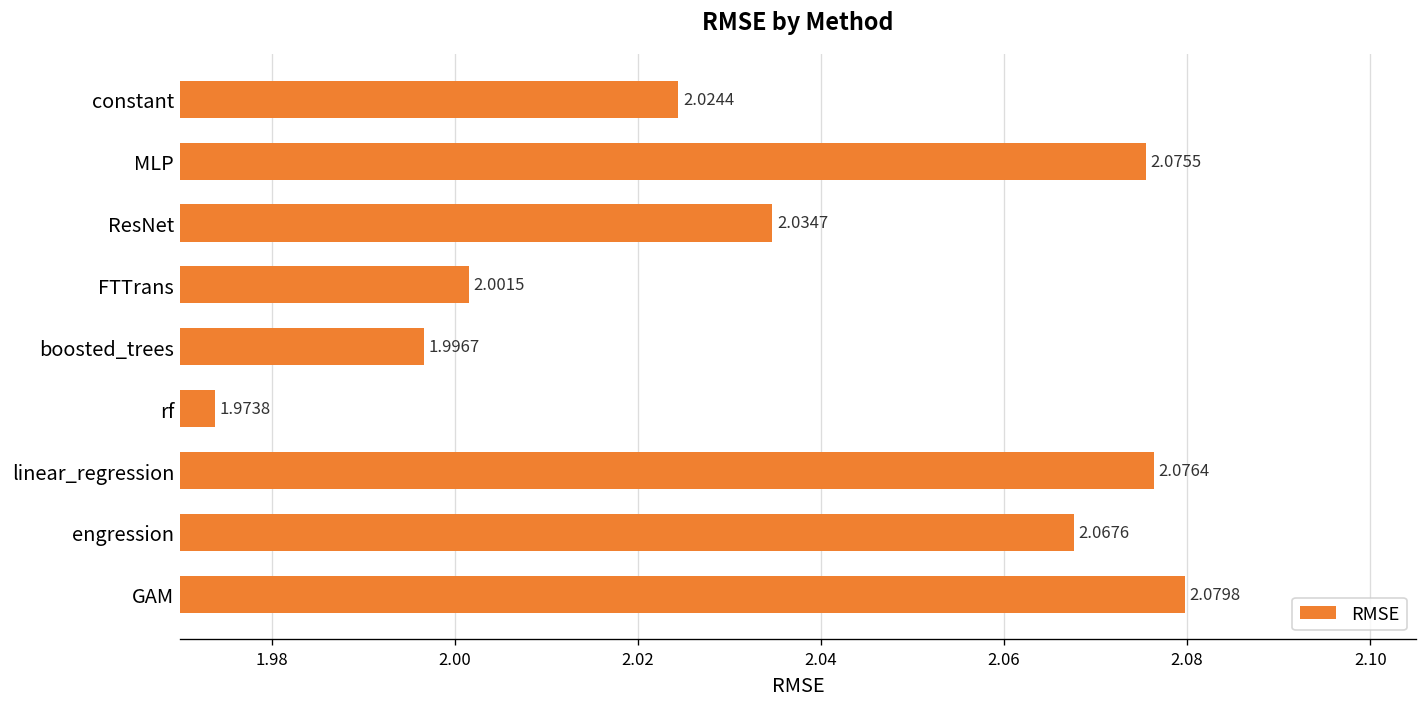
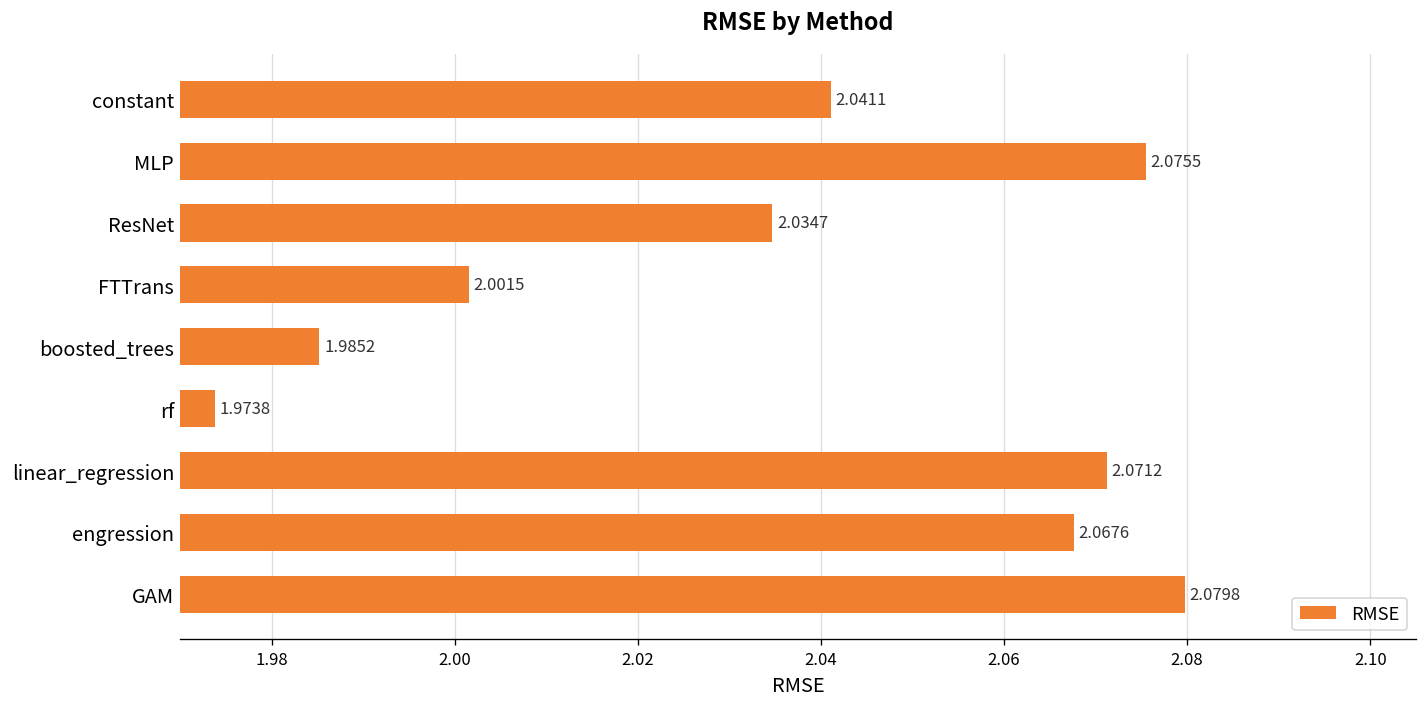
  {
-   "constant": 2.0244,
+   "constant": 2.0411,
    "MLP": 2.0755,
    "ResNet": 2.0347,
    "FTTrans": 2.0015,
-   "boosted_trees": 1.9967,
+   "boosted_trees": 1.9852,
    "rf": 1.9738,
-   "linear_regression": 2.0764,
+   "linear_regression": 2.0712,
    "engression": 2.0676,
    "GAM": 2.0798
  }
